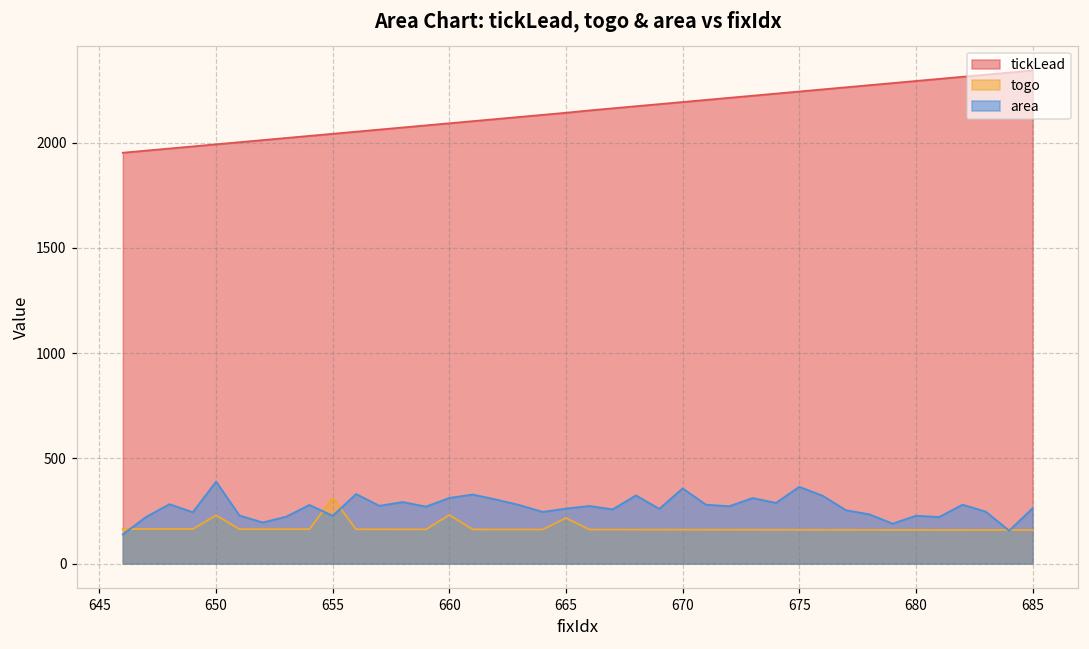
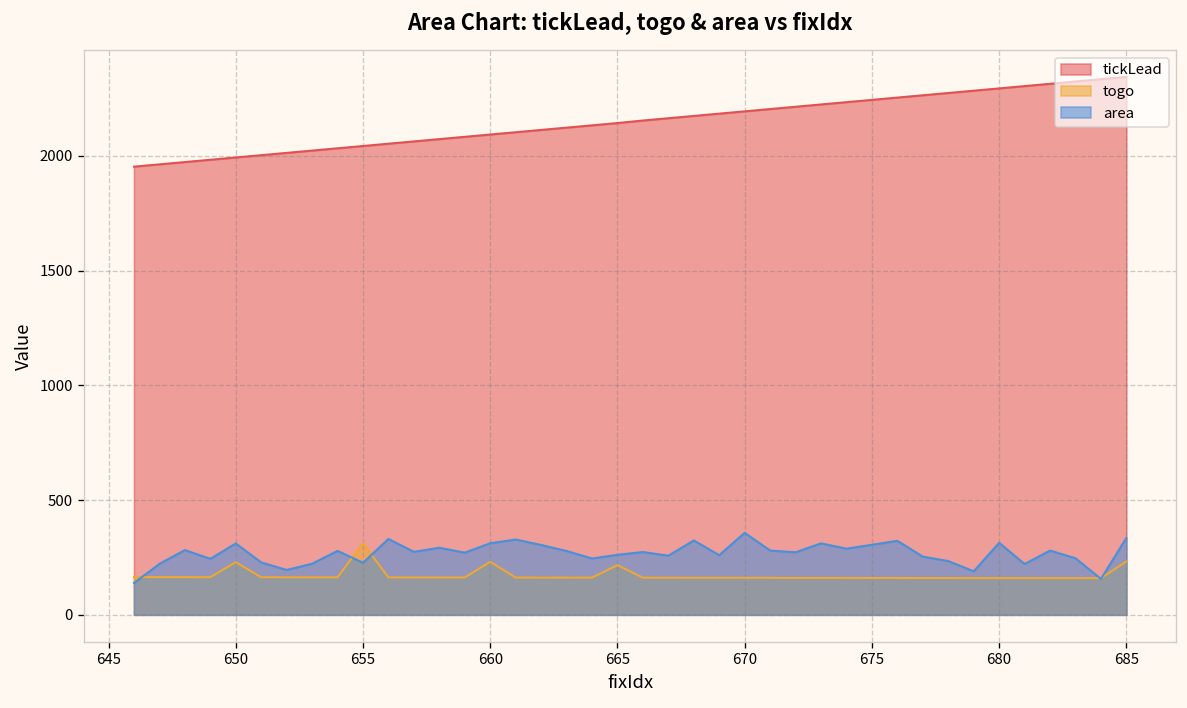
  {
    "tickLead": {
      "650": 1990,
      "655": 2040,
      "660": 2090,
      "665": 2140,
      "670": 2190,
      "675": 2240,
      "680": 2290
    },
    "togo": {
      "650": 230,
      "655": 310,
      "660": 230,
      "665": 220,
      "670": 160,
      "675": 160,
      "680": 160,
-     "685": 160
+     "685": 230
    },
    "area": {
-     "650": 390,
+     "650": 310,
      "655": 230,
      "660": 310,
      "665": 260,
      "670": 360,
-     "675": 360,
-     "680": 230,
-     "685": 260
+     "675": 310,
+     "680": 310,
+     "685": 340
    }
  }
